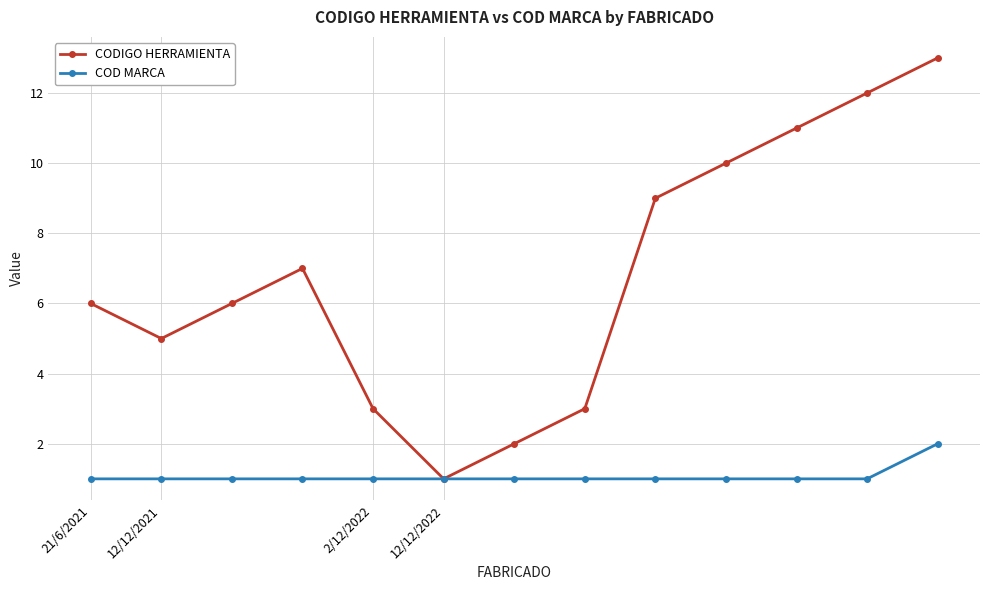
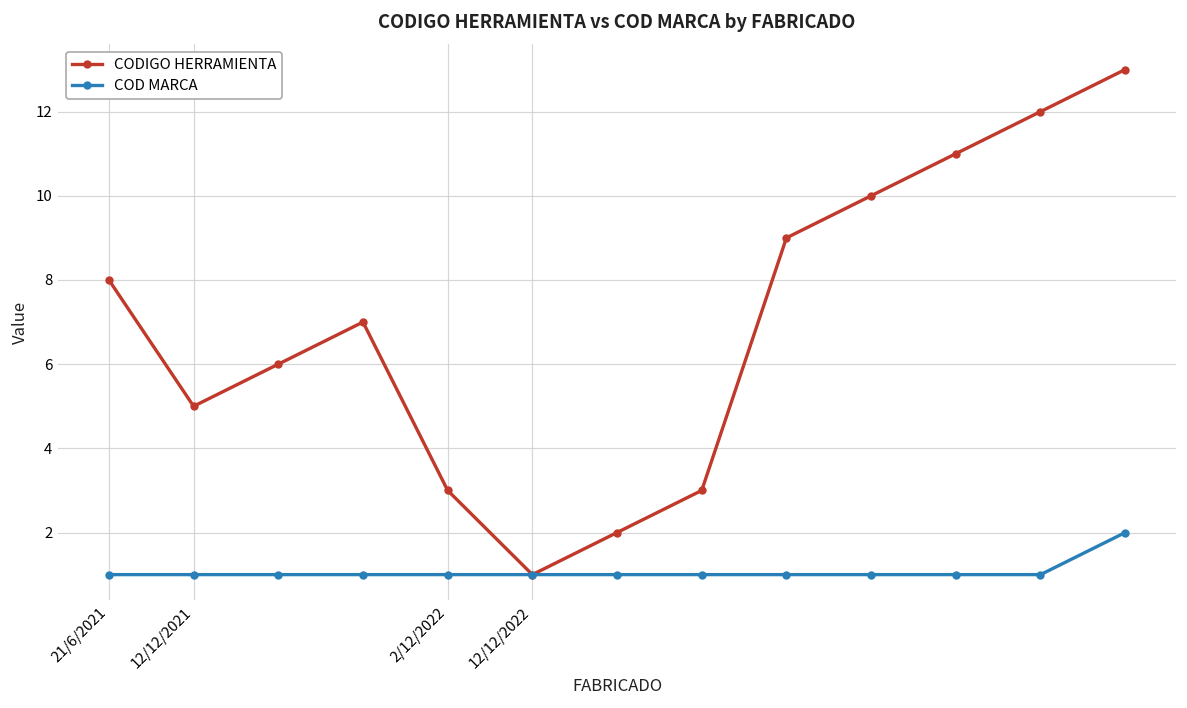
  {
    "CODIGO HERRAMIENTA": {
-     "21/6/2021": 6,
+     "21/6/2021": 8,
      "2/12/2022": 3
    },
    "COD MARCA": {
      "21/6/2021": 1,
      "2/12/2022": 1
    }
  }
